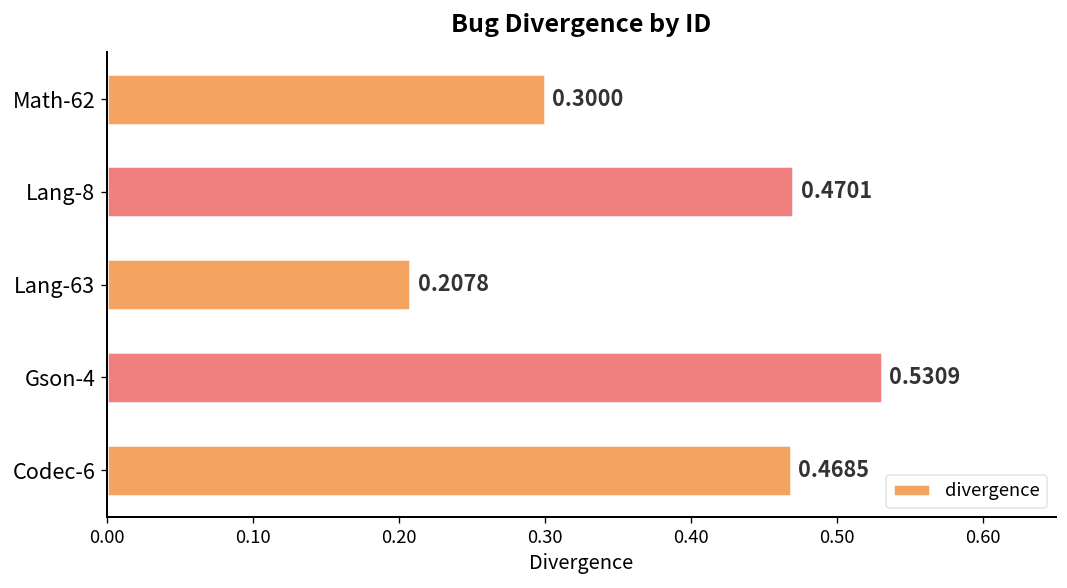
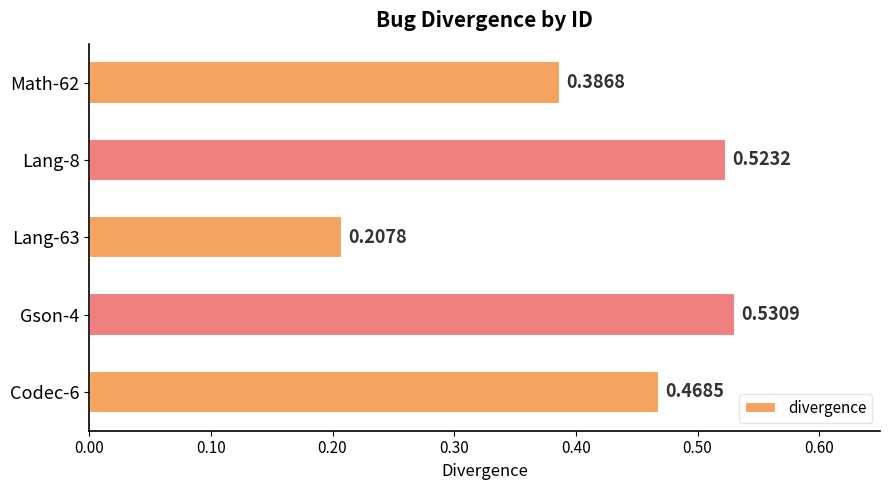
  {
-   "Math-62": 0.3000,
-   "Lang-8": 0.4701,
+   "Math-62": 0.3868,
+   "Lang-8": 0.5232,
    "Lang-63": 0.2078,
    "Gson-4": 0.5309,
    "Codec-6": 0.4685
  }
